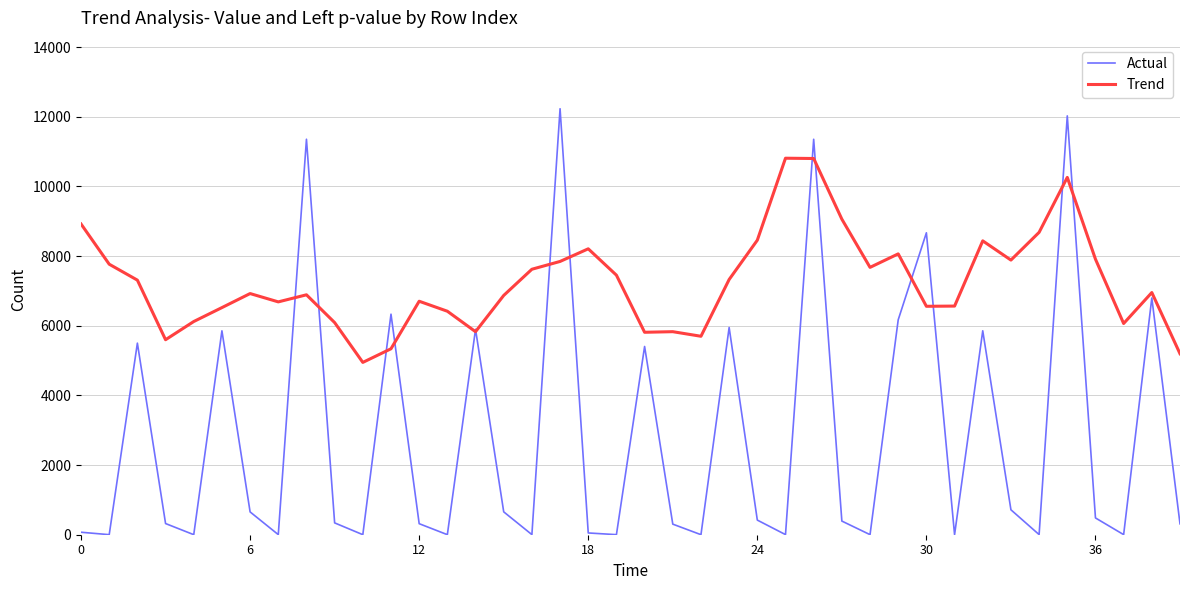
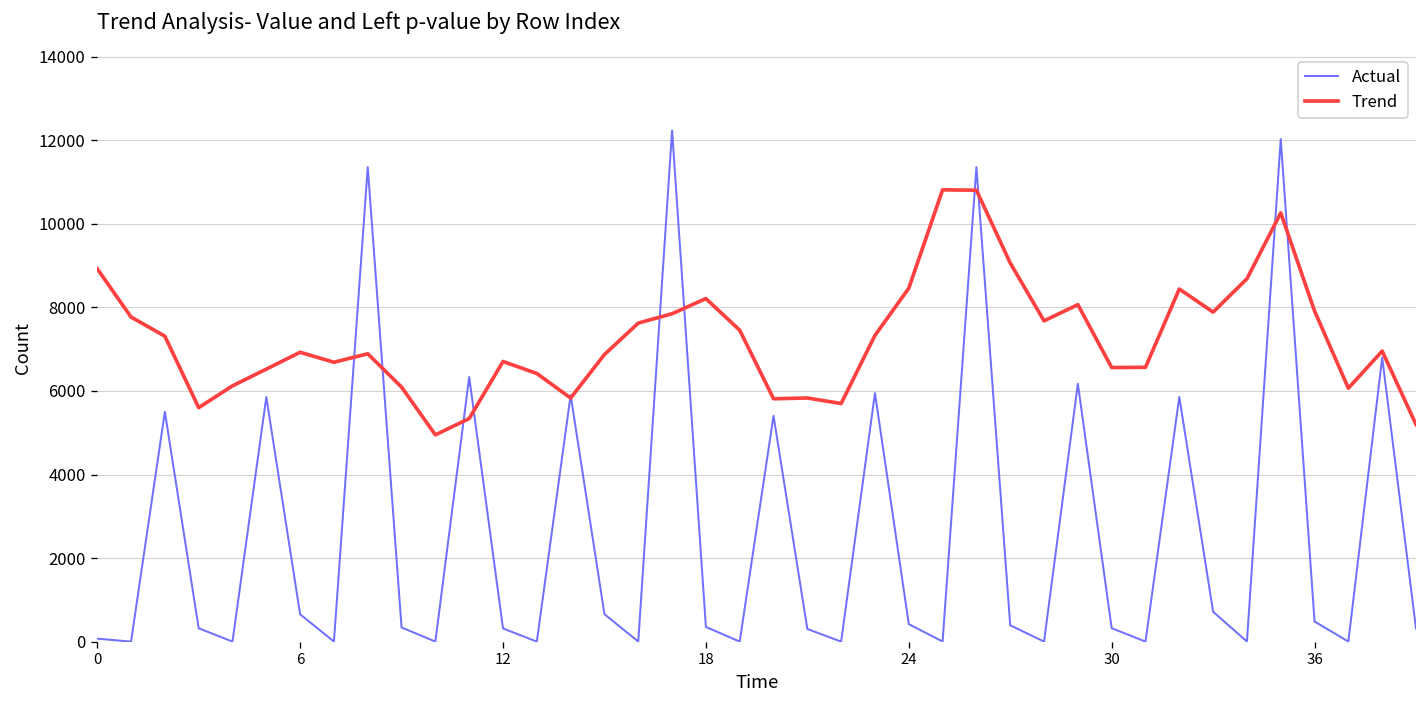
  {
    "Actual": {
      "0": 100,
      "6": 700,
      "12": 300,
-     "18": 100,
+     "18": 400,
      "24": 400,
-     "30": 8700,
+     "30": 300,
      "36": 500
    },
    "Trend": {
      "0": 8900,
      "6": 6900,
      "12": 6700,
      "18": 8200,
      "24": 8500,
      "30": 6600,
      "36": 7900
    }
  }
